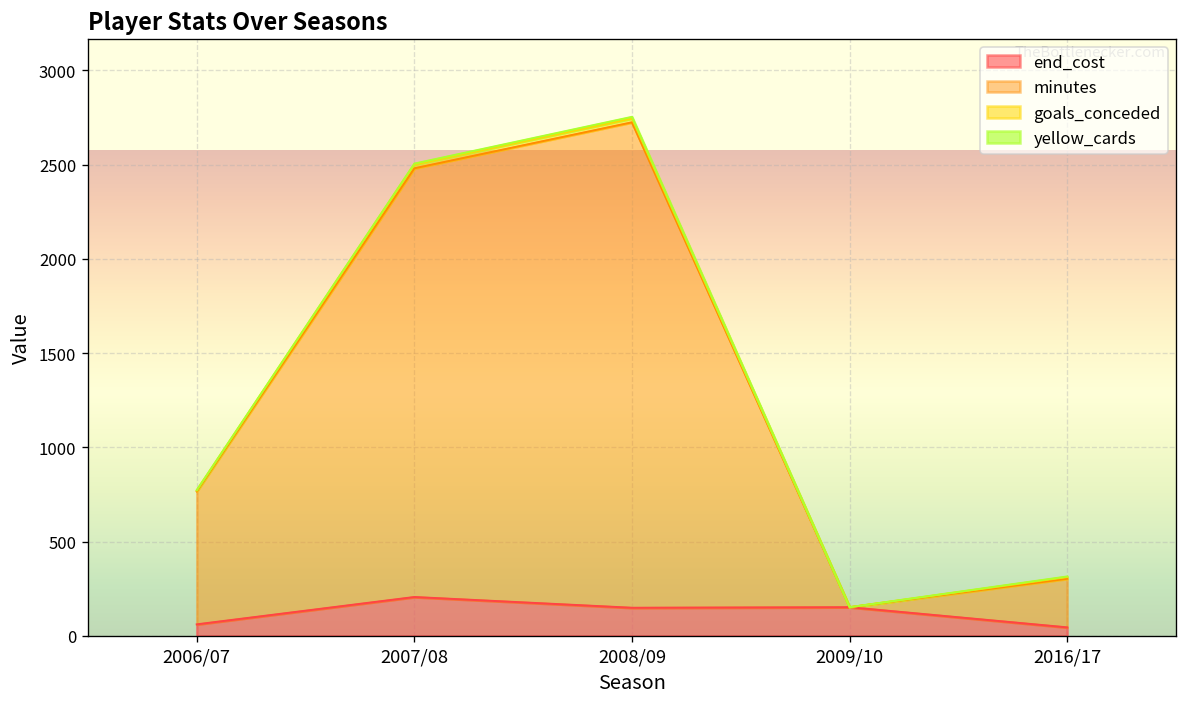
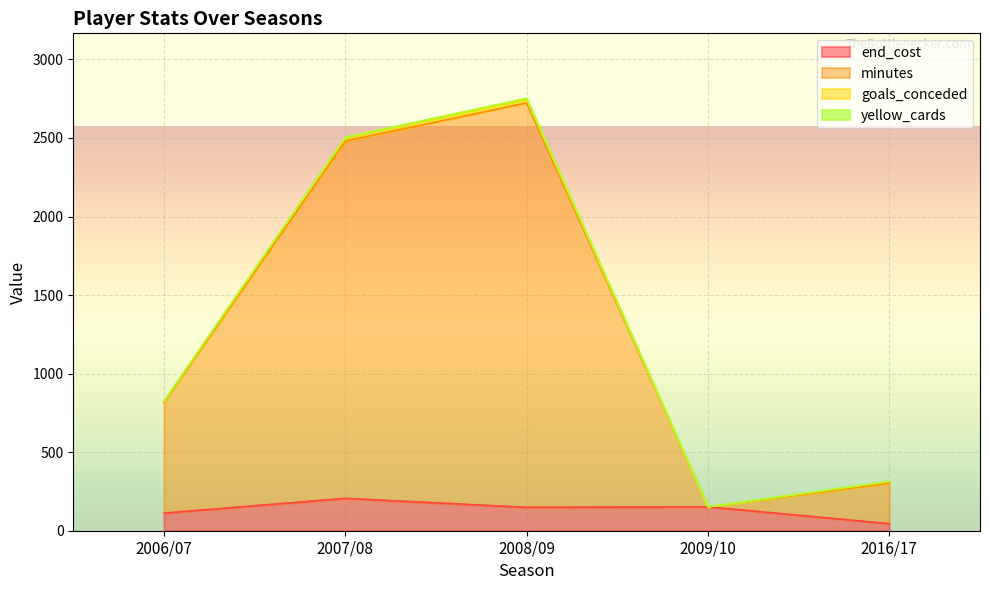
  {
    "end_cost": {
-     "2006/07": 60,
+     "2006/07": 110,
      "2007/08": 210,
      "2008/09": 150,
      "2016/17": 50
    }
  }
